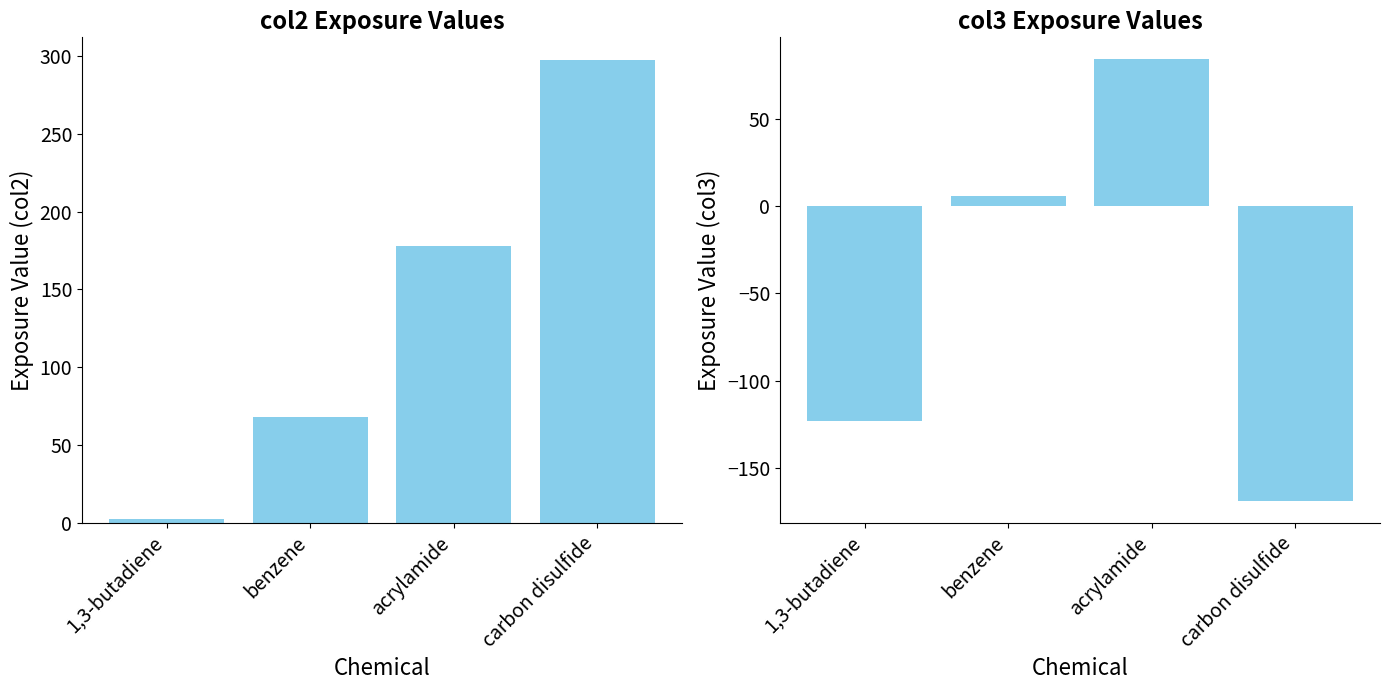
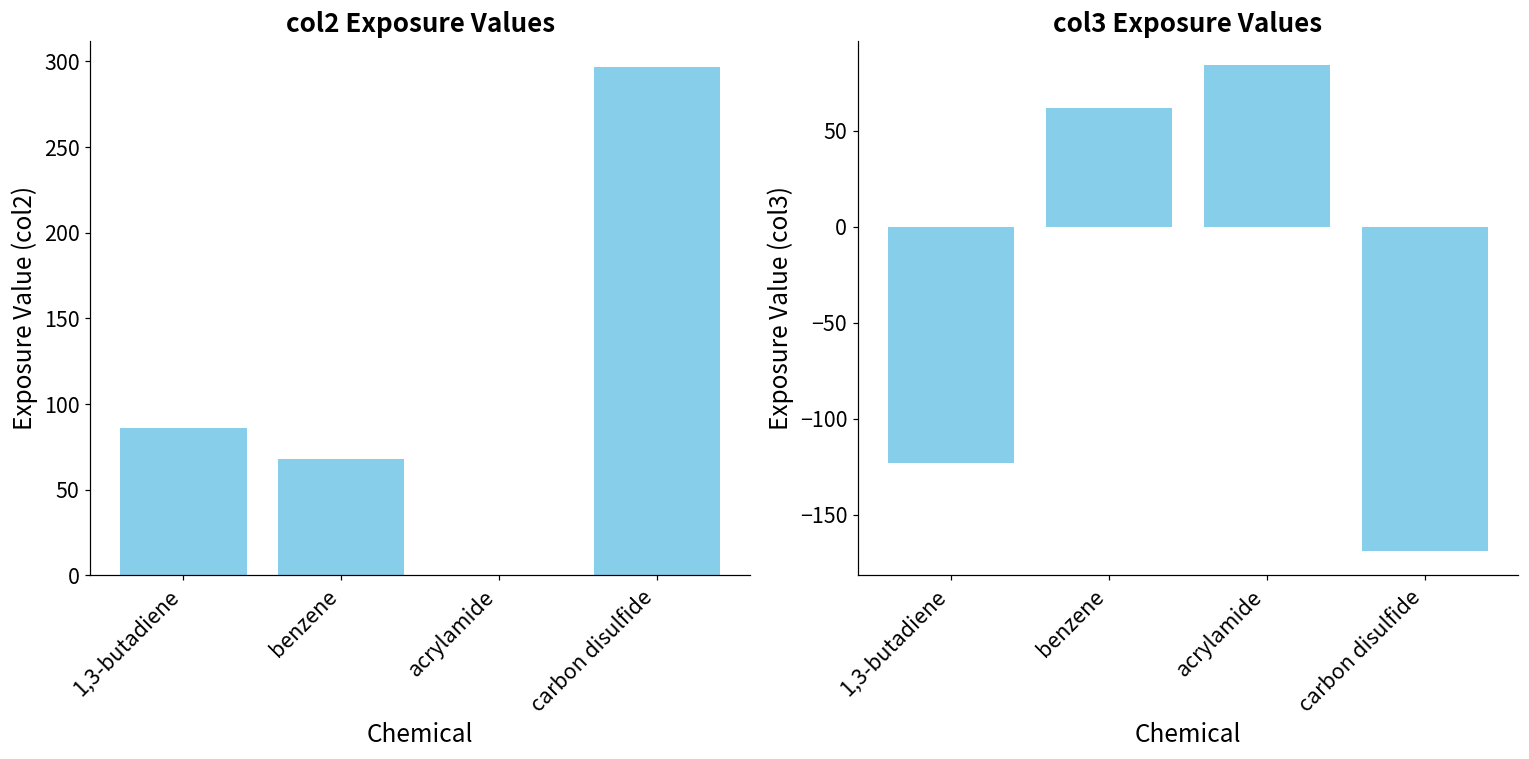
  {
    "col2 Exposure Values": {
-     "1,3-butadiene": 2,
+     "1,3-butadiene": 86,
      "benzene": 68,
-     "acrylamide": 178,
+     "acrylamide": 0,
      "carbon disulfide": 297
    },
    "col3 Exposure Values": {
      "1,3-butadiene": -123,
-     "benzene": 6,
+     "benzene": 62,
      "acrylamide": 84,
      "carbon disulfide": -169
    }
  }
